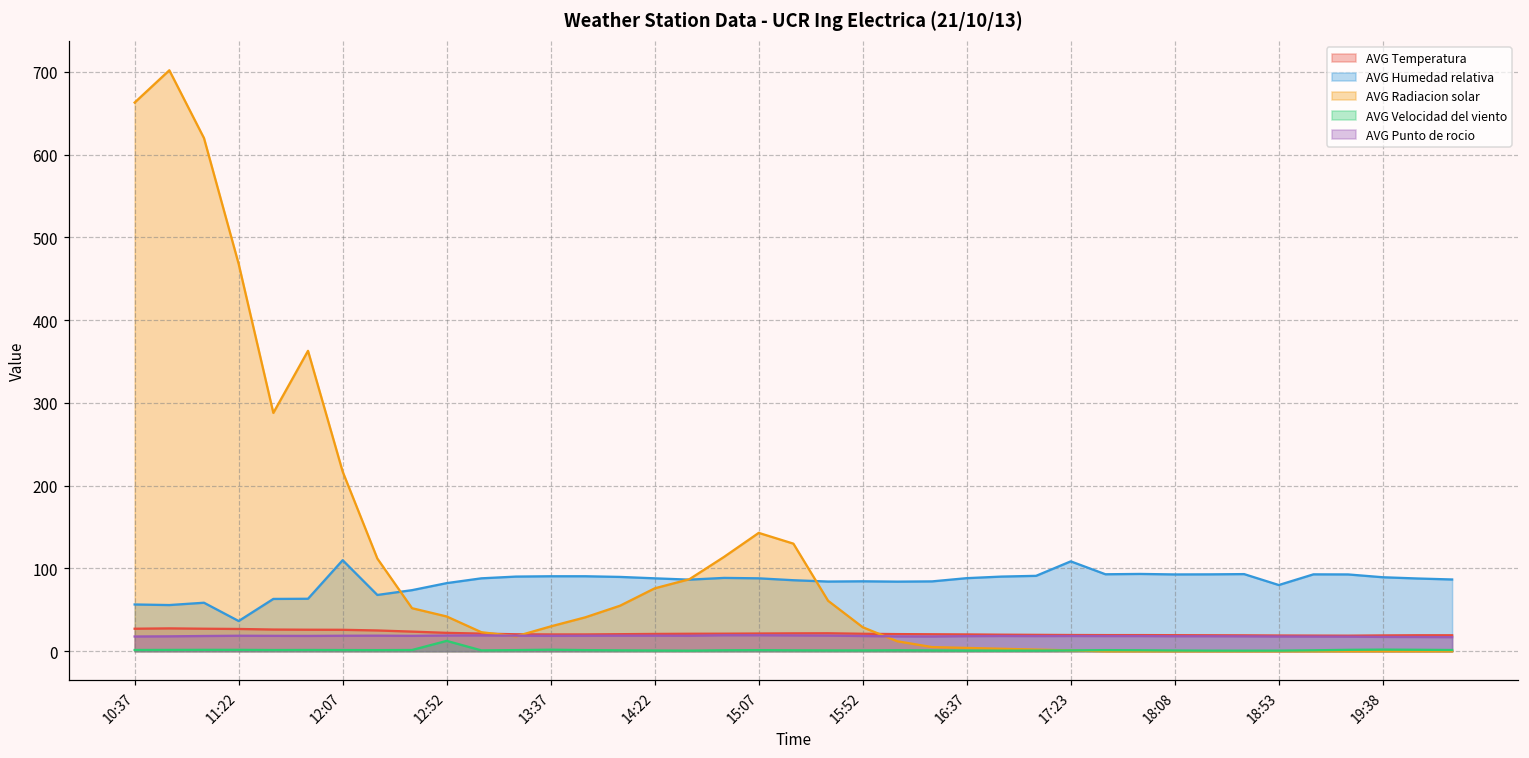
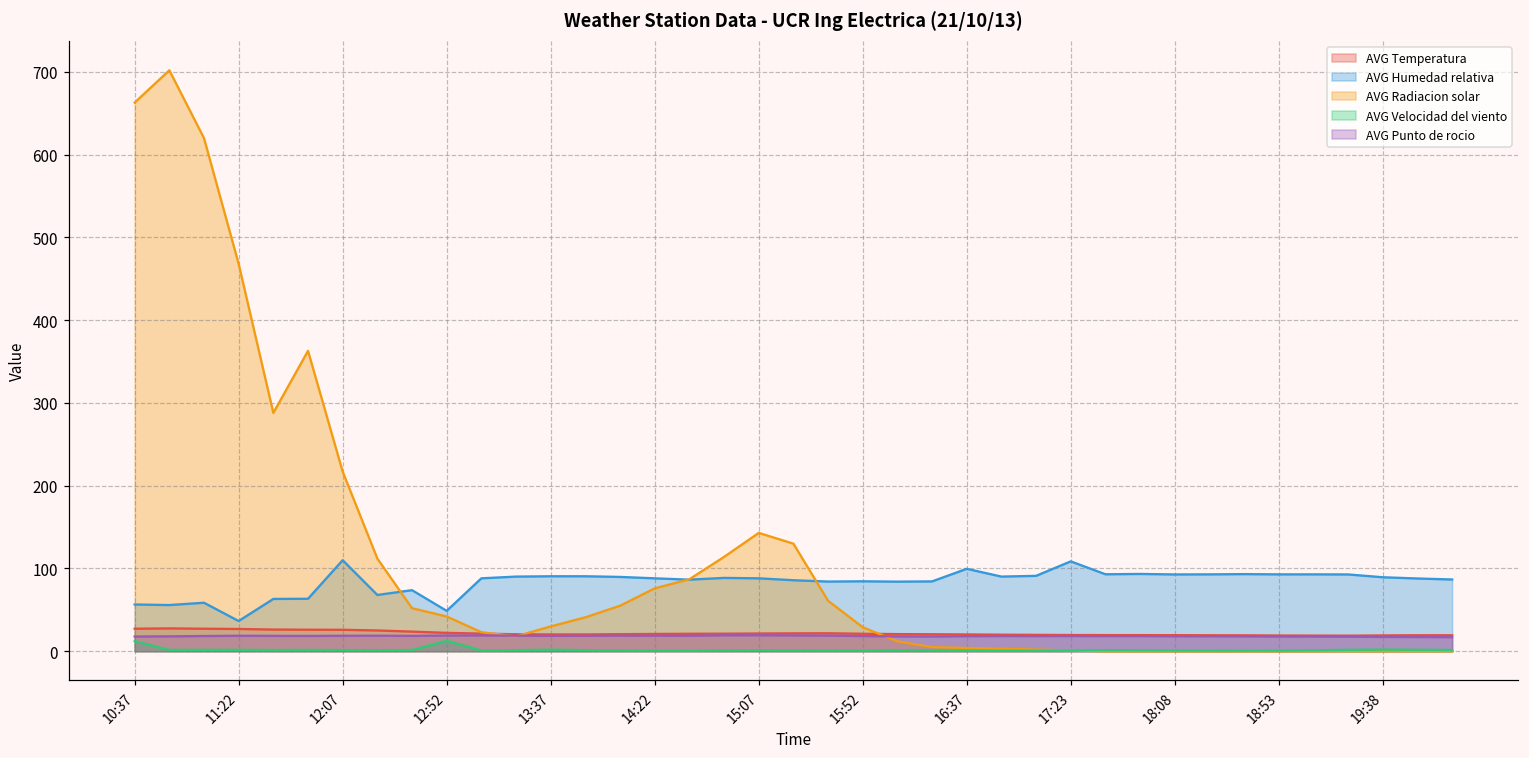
  {
    "AVG Humedad relativa": {
      "10:37": 60,
      "11:22": 40,
      "12:07": 110,
-     "12:52": 80,
+     "12:52": 50,
      "13:37": 90,
      "14:22": 90,
      "15:07": 90,
      "15:52": 80,
-     "16:37": 90,
+     "16:37": 100,
      "17:23": 110,
      "18:08": 90,
-     "18:53": 80,
+     "18:53": 90,
      "19:38": 90
    },
    "AVG Velocidad del viento": {
-     "10:37": 0,
+     "10:37": 10,
      "11:22": 0,
      "12:07": 0,
      "12:52": 10,
      "13:37": 0,
      "14:22": 0,
      "15:07": 0,
      "15:52": 0
    },
    "AVG Punto de rocio": {
      "10:37": 20,
      "11:22": 20,
      "12:07": 20
    }
  }
